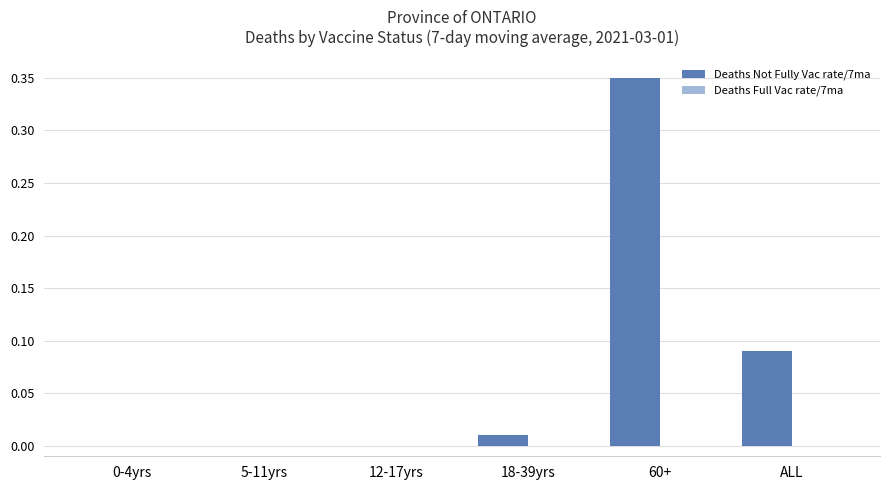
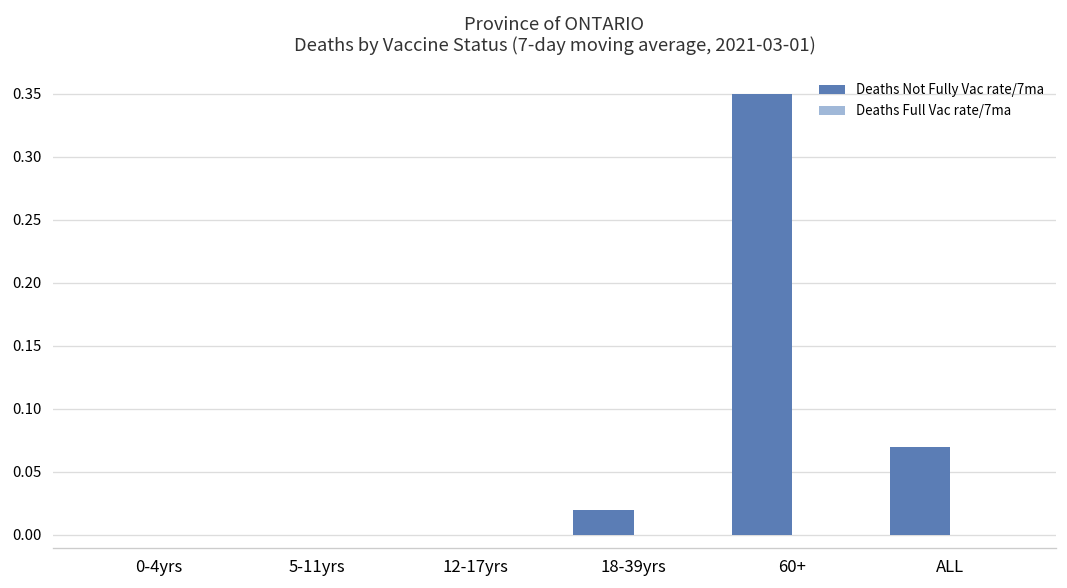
  {
    "Deaths Not Fully Vac rate/7ma": {
      "0-4yrs": 0.00,
      "5-11yrs": 0.00,
      "12-17yrs": 0.00,
-     "18-39yrs": 0.01,
+     "18-39yrs": 0.02,
      "60+": 0.35,
-     "ALL": 0.09
+     "ALL": 0.07
    },
    "Deaths Full Vac rate/7ma": {
      "0-4yrs": 0.00,
      "5-11yrs": 0.00,
      "12-17yrs": 0.00,
      "18-39yrs": 0.00,
      "60+": 0.00,
      "ALL": 0.00
    }
  }
